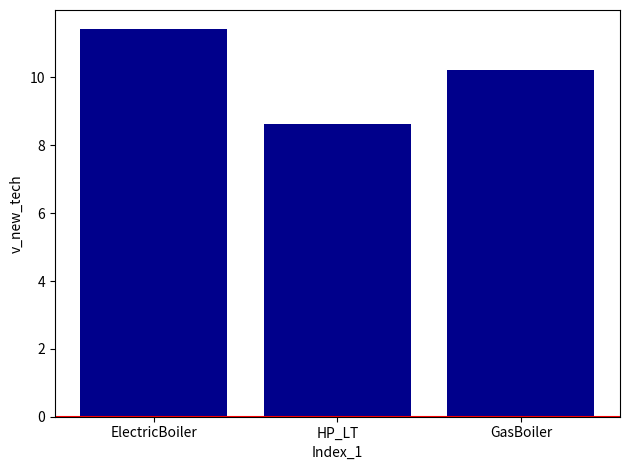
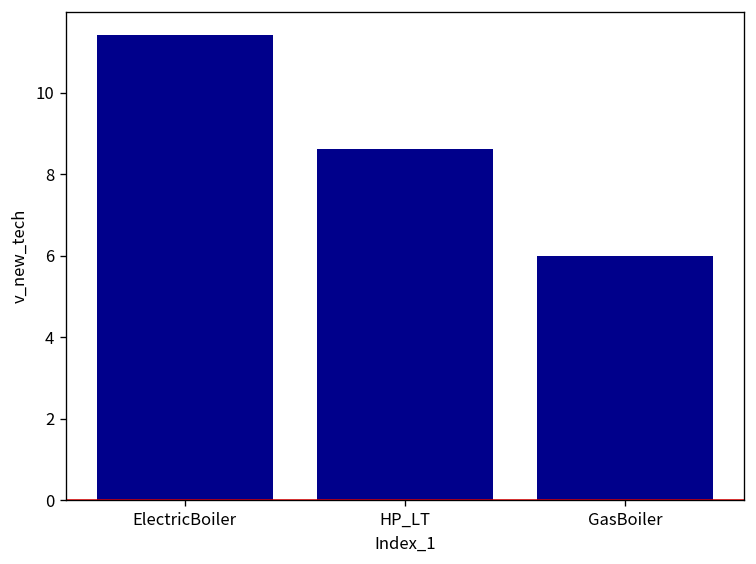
  {
    "ElectricBoiler": 11.4,
    "HP_LT": 8.6,
-   "GasBoiler": 10.2
+   "GasBoiler": 6.0
  }
